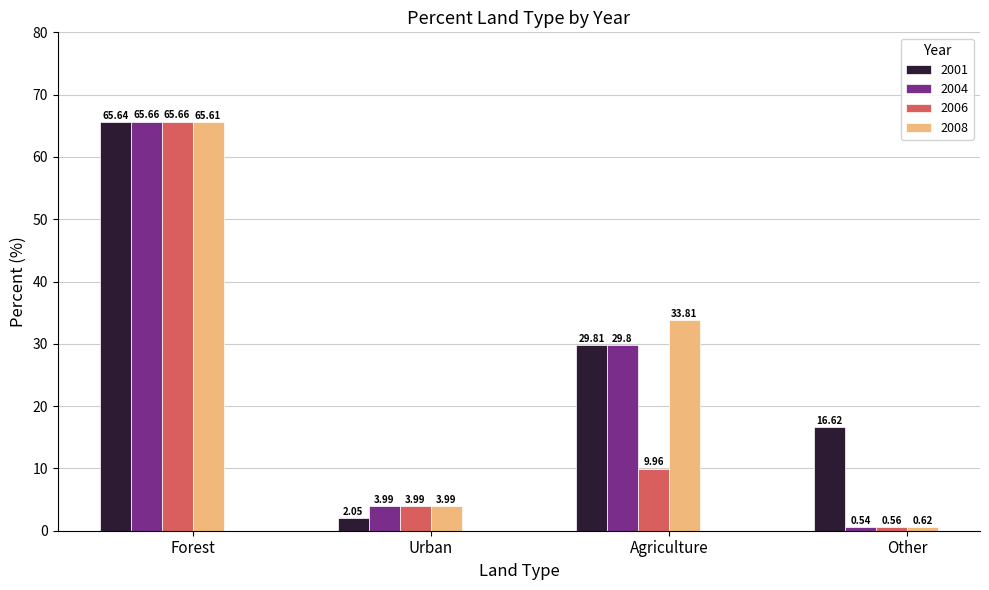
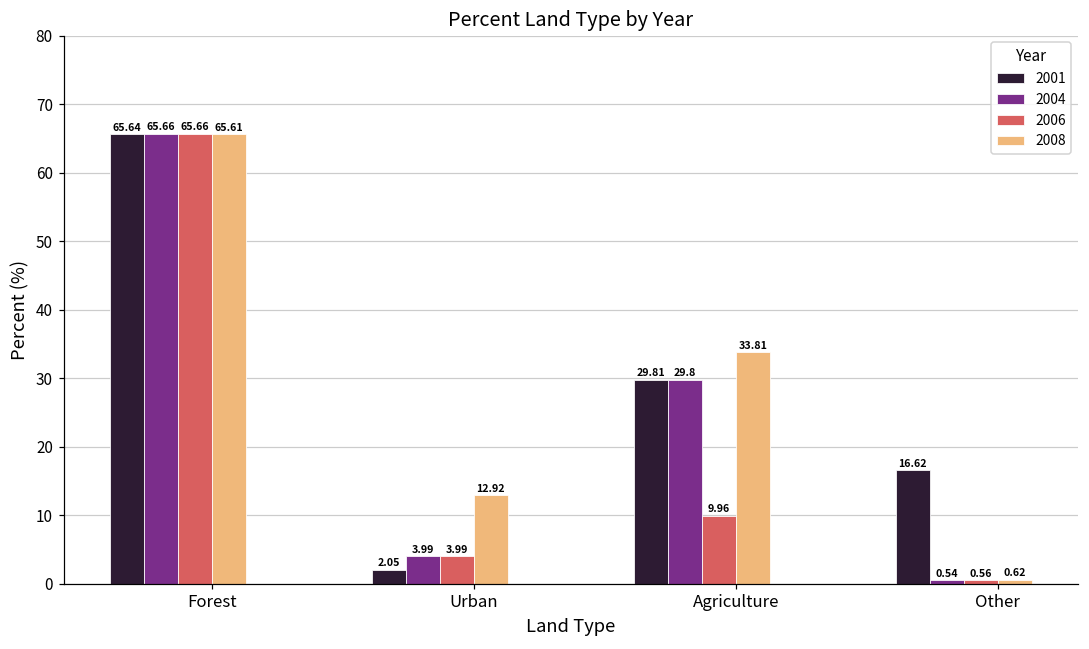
  {
    "2001": {
      "Forest": 65.64,
      "Urban": 2.05,
      "Agriculture": 29.81,
      "Other": 16.62
    },
    "2004": {
      "Forest": 65.66,
      "Urban": 3.99,
      "Agriculture": 29.8,
      "Other": 0.54
    },
    "2006": {
      "Forest": 65.66,
      "Urban": 3.99,
      "Agriculture": 9.96,
      "Other": 0.56
    },
    "2008": {
      "Forest": 65.61,
-     "Urban": 3.99,
+     "Urban": 12.92,
      "Agriculture": 33.81,
      "Other": 0.62
    }
  }
